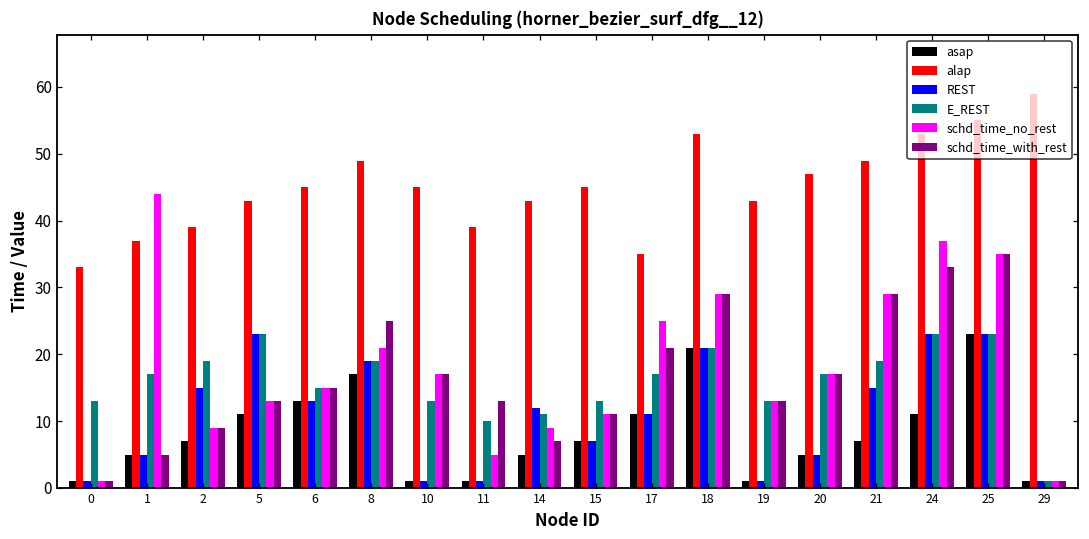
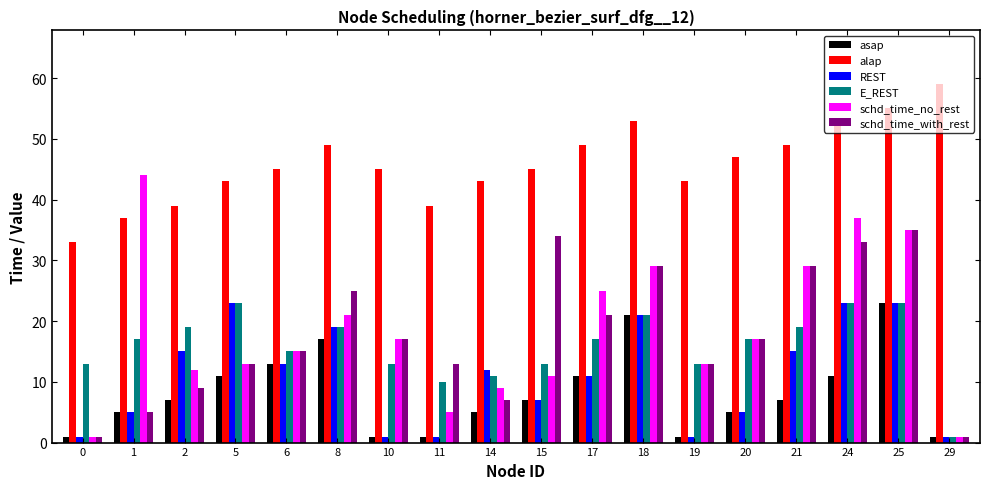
  {
    "asap": {
      "0": 1,
      "1": 5,
      "2": 7,
      "5": 11,
      "6": 13,
      "8": 17,
      "10": 1,
      "11": 1,
      "14": 5,
      "15": 7,
      "17": 11,
      "18": 21,
      "19": 1,
      "20": 5,
      "21": 7,
      "24": 11,
      "25": 23,
      "29": 1
    },
    "alap": {
      "0": 33,
      "1": 37,
      "2": 39,
      "5": 43,
      "6": 45,
      "8": 49,
      "10": 45,
      "11": 39,
      "14": 43,
      "15": 45,
-     "17": 35,
+     "17": 49,
      "18": 53,
      "19": 43,
      "20": 47,
      "21": 49
    },
    "REST": {
      "0": 1,
      "1": 5,
      "2": 15,
      "5": 23,
      "6": 13,
      "8": 19,
      "10": 1,
      "11": 1,
      "14": 12,
      "15": 7,
      "17": 11,
      "18": 21,
      "19": 1,
      "20": 5,
      "21": 15,
      "24": 23,
      "25": 23,
      "29": 1
    },
    "E_REST": {
      "0": 13,
      "1": 17,
      "2": 19,
      "5": 23,
      "6": 15,
      "8": 19,
      "10": 13,
      "11": 10,
      "14": 11,
      "15": 13,
      "17": 17,
      "18": 21,
      "19": 13,
      "20": 17,
      "21": 19,
      "24": 23,
      "25": 23,
      "29": 1
    },
    "schd_time_no_rest": {
      "0": 1,
      "1": 44,
-     "2": 9,
+     "2": 12,
      "5": 13,
      "6": 15,
      "8": 21,
      "10": 17,
      "11": 5,
      "14": 9,
      "15": 11,
      "17": 25,
      "18": 29,
      "19": 13,
      "20": 17,
      "21": 29,
      "24": 37,
      "25": 35,
      "29": 1
    },
    "schd_time_with_rest": {
      "0": 1,
      "1": 5,
      "2": 9,
      "5": 13,
      "6": 15,
      "8": 25,
      "10": 17,
      "11": 13,
      "14": 7,
-     "15": 11,
+     "15": 34,
      "17": 21,
      "18": 29,
      "19": 13,
      "20": 17,
      "21": 29,
      "24": 33,
      "25": 35,
      "29": 1
    }
  }
